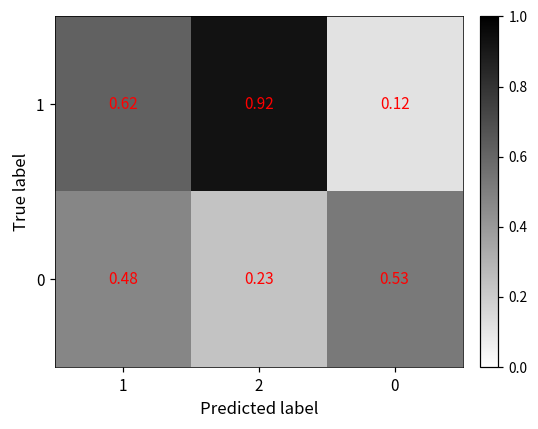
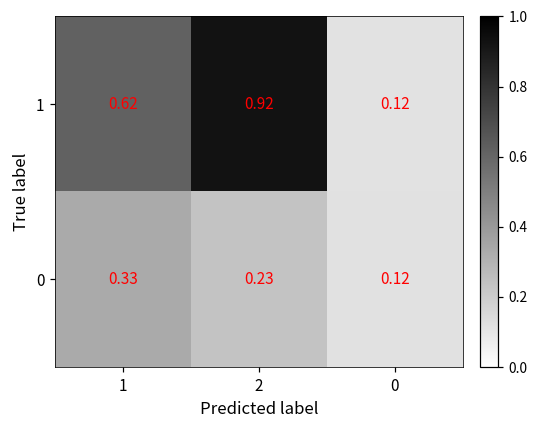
  {
    "1": {
      "1": 0.62,
      "2": 0.92,
      "0": 0.12
    },
    "0": {
-     "1": 0.48,
+     "1": 0.33,
      "2": 0.23,
-     "0": 0.53
+     "0": 0.12
    }
  }
